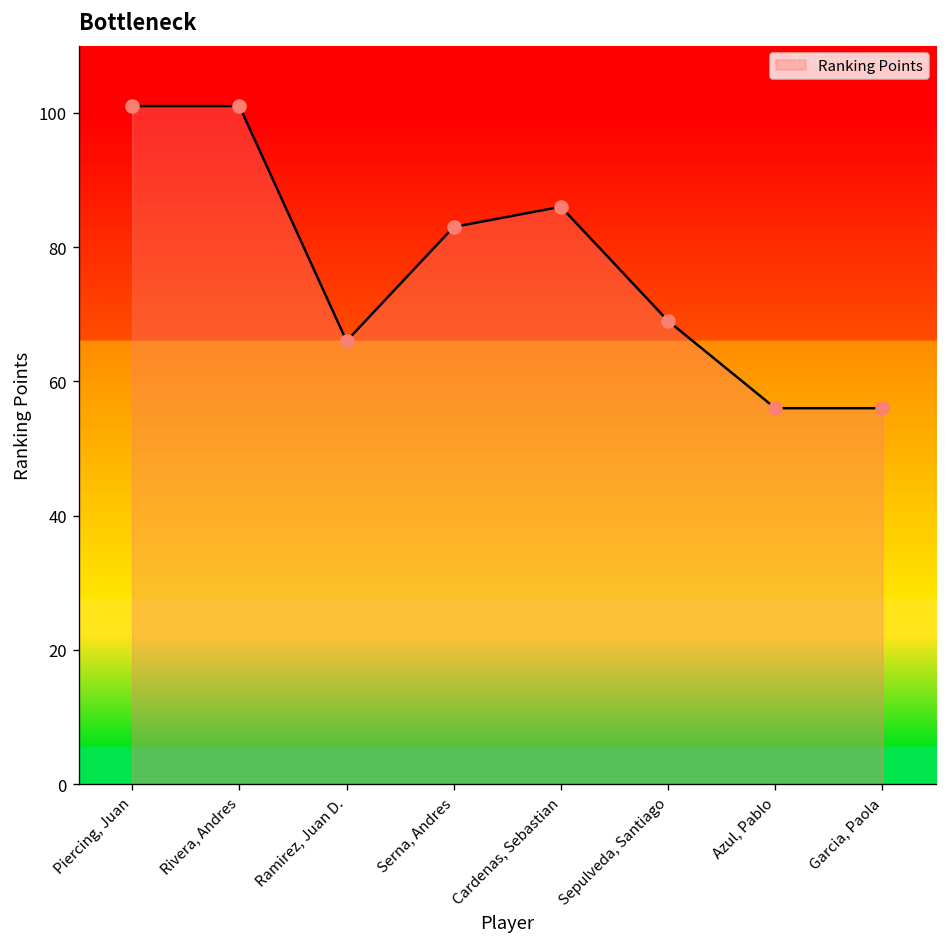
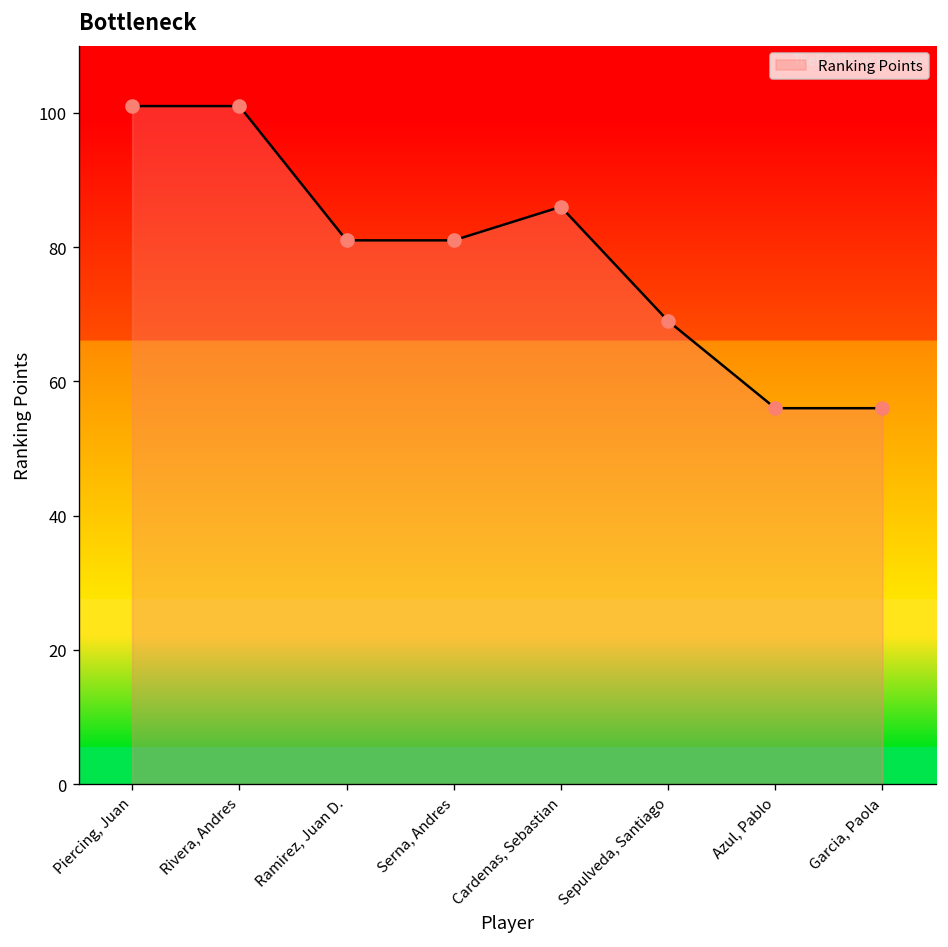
  {
    "Piercing, Juan": 101,
    "Rivera, Andres": 101,
-   "Ramirez, Juan D.": 66,
-   "Serna, Andres": 83,
+   "Ramirez, Juan D.": 81,
+   "Serna, Andres": 81,
    "Cardenas, Sebastian": 86,
    "Sepulveda, Santiago": 69,
    "Azul, Pablo": 56,
    "Garcia, Paola": 56
  }
